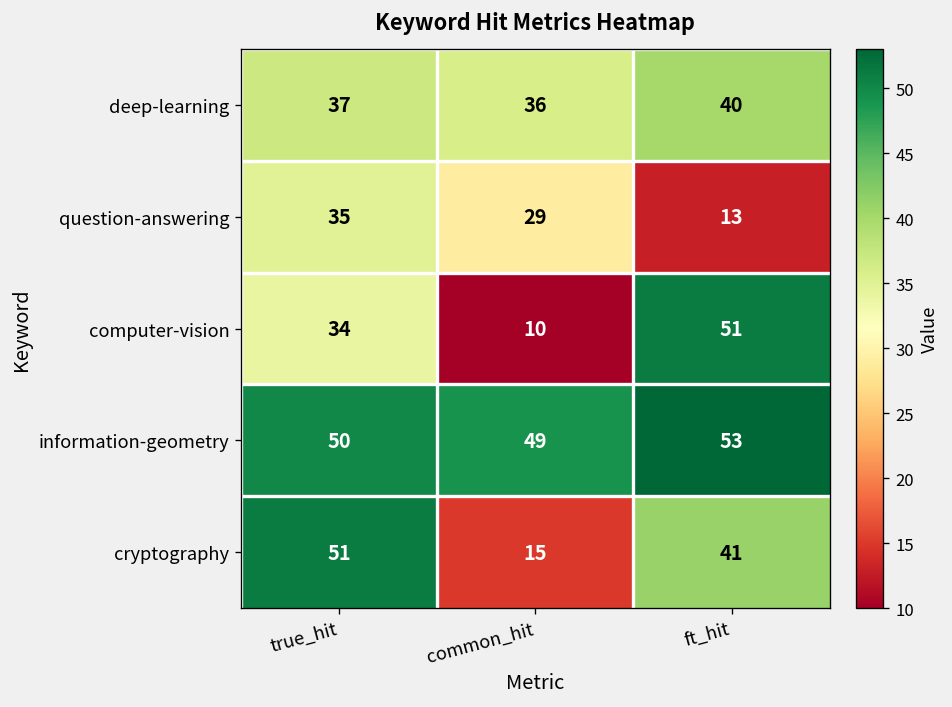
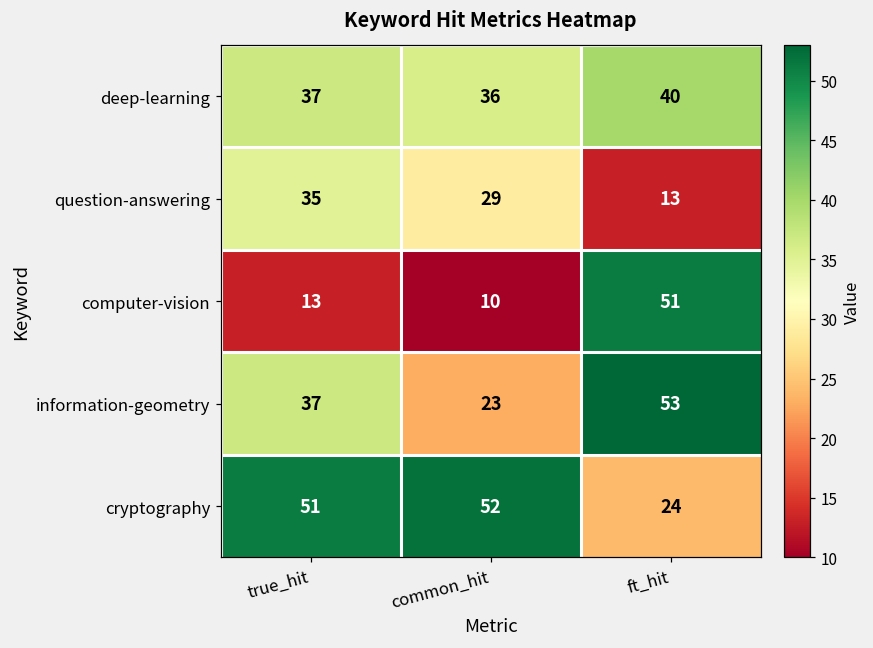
  {
    "deep-learning": {
      "true_hit": 37,
      "common_hit": 36,
      "ft_hit": 40
    },
    "question-answering": {
      "true_hit": 35,
      "common_hit": 29,
      "ft_hit": 13
    },
    "computer-vision": {
-     "true_hit": 34,
+     "true_hit": 13,
      "common_hit": 10,
      "ft_hit": 51
    },
    "information-geometry": {
-     "true_hit": 50,
-     "common_hit": 49,
+     "true_hit": 37,
+     "common_hit": 23,
      "ft_hit": 53
    },
    "cryptography": {
      "true_hit": 51,
-     "common_hit": 15,
-     "ft_hit": 41
+     "common_hit": 52,
+     "ft_hit": 24
    }
  }
